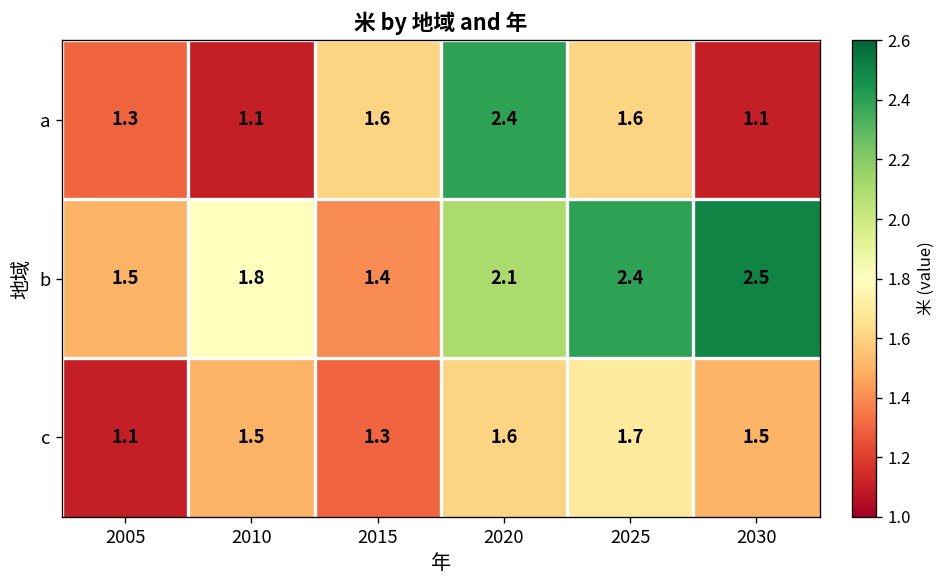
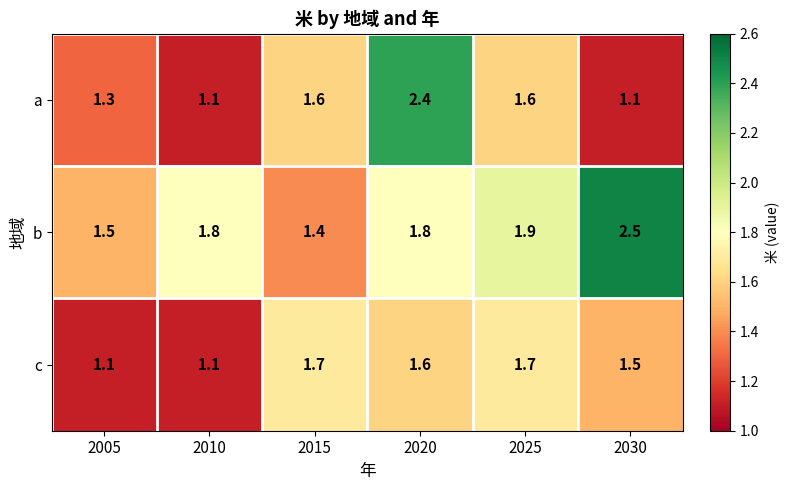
  {
    "a": {
      "2005": 1.3,
      "2010": 1.1,
      "2015": 1.6,
      "2020": 2.4,
      "2025": 1.6,
      "2030": 1.1
    },
    "b": {
      "2005": 1.5,
      "2010": 1.8,
      "2015": 1.4,
-     "2020": 2.1,
-     "2025": 2.4,
+     "2020": 1.8,
+     "2025": 1.9,
      "2030": 2.5
    },
    "c": {
      "2005": 1.1,
-     "2010": 1.5,
-     "2015": 1.3,
+     "2010": 1.1,
+     "2015": 1.7,
      "2020": 1.6,
      "2025": 1.7,
      "2030": 1.5
    }
  }
